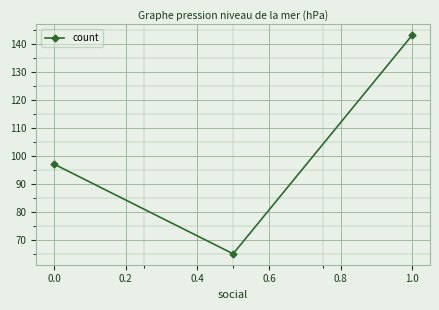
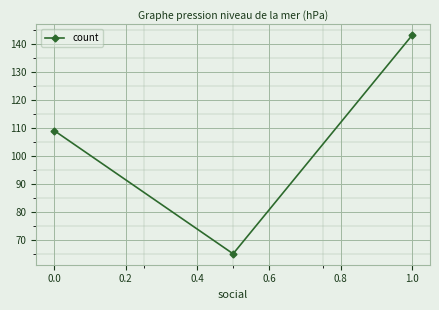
  {
-   "0.0": 97,
+   "0.0": 109,
    "1.0": 143
  }
